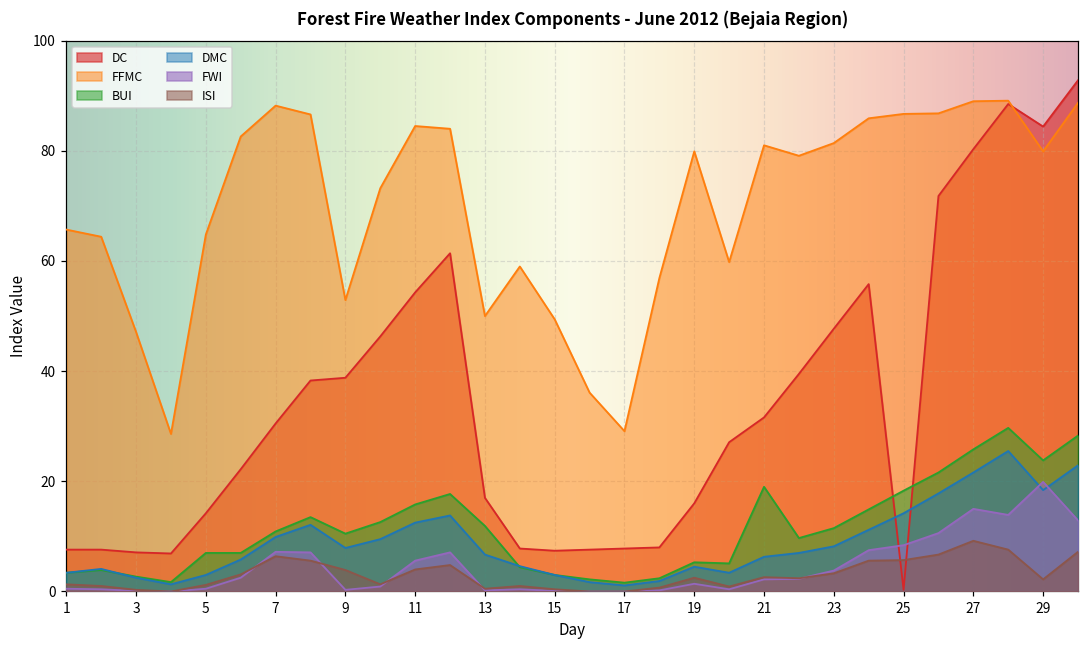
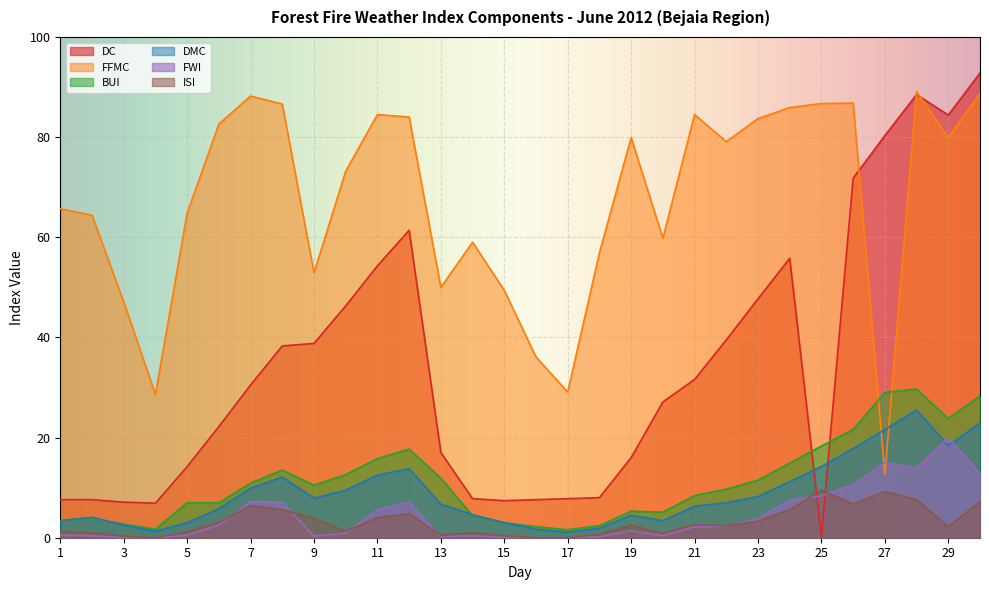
  {
    "DC": {
      "1": 8,
      "3": 7,
      "5": 14,
      "7": 31,
      "9": 39,
      "11": 54,
      "13": 17,
      "15": 7,
      "17": 8,
      "19": 16,
      "21": 32,
      "23": 48,
      "25": 0,
      "27": 80,
      "29": 84
    },
    "FFMC": {
      "1": 66,
      "3": 47,
      "5": 65,
      "7": 88,
      "9": 53,
      "11": 85,
      "13": 50,
      "15": 49,
      "17": 29,
      "19": 80,
-     "21": 81,
-     "23": 81,
+     "21": 85,
+     "23": 84,
      "25": 87,
-     "27": 89,
+     "27": 13,
      "29": 80
    },
    "BUI": {
      "5": 7,
      "7": 11,
      "9": 11,
      "11": 16,
      "13": 12,
      "19": 5,
-     "21": 19,
+     "21": 8,
      "23": 12,
      "25": 18,
-     "27": 26,
+     "27": 29,
      "29": 24
    },
    "DMC": {
      "5": 3,
      "7": 10,
      "9": 8,
      "11": 13,
      "13": 7,
      "19": 5,
      "21": 6,
      "23": 8,
      "25": 14,
      "27": 22,
      "29": 18
    },
    "FWI": {
      "1": 1,
      "5": 1,
      "7": 7,
      "9": 0,
      "11": 6,
      "19": 1,
      "25": 8,
      "27": 15,
      "29": 20
    },
    "ISI": {
      "1": 1,
      "5": 1,
      "7": 6,
      "9": 4,
      "11": 4,
      "19": 3,
-     "25": 6,
+     "25": 10,
      "27": 9,
      "29": 2
    }
  }
